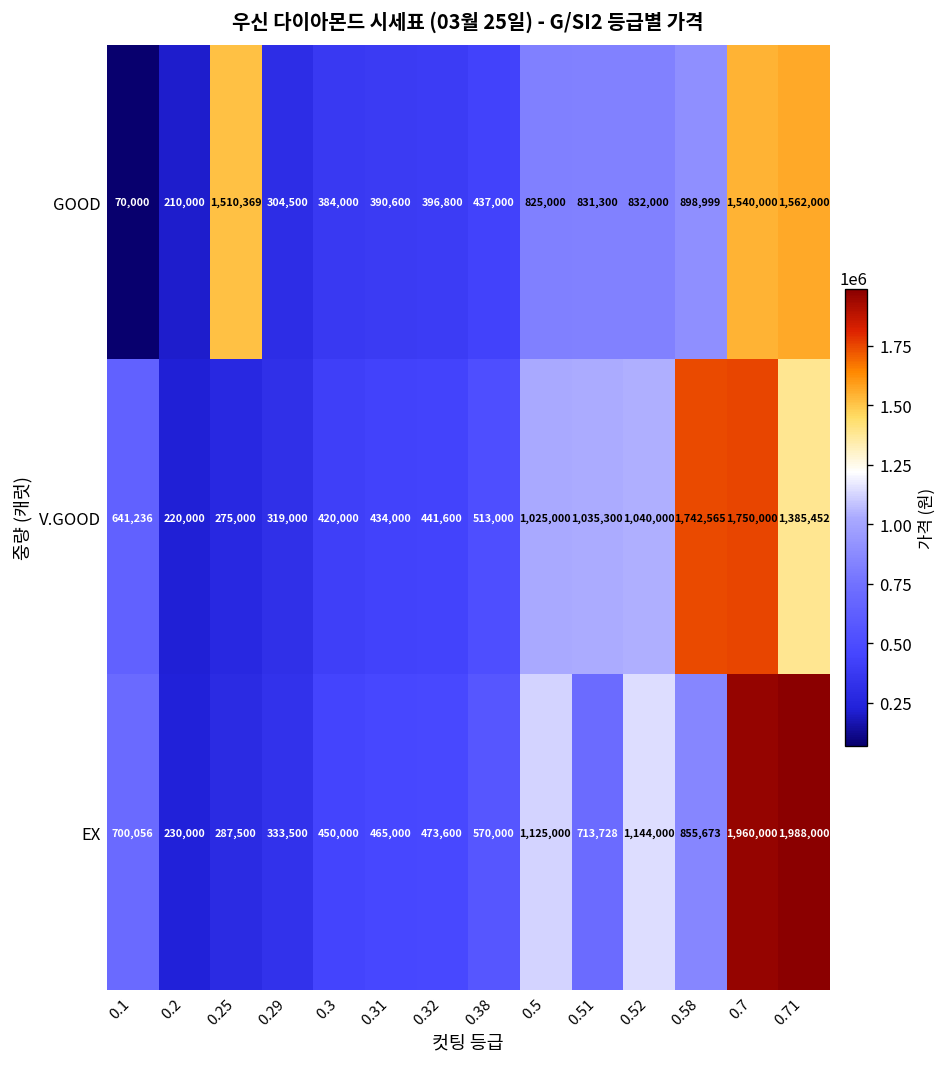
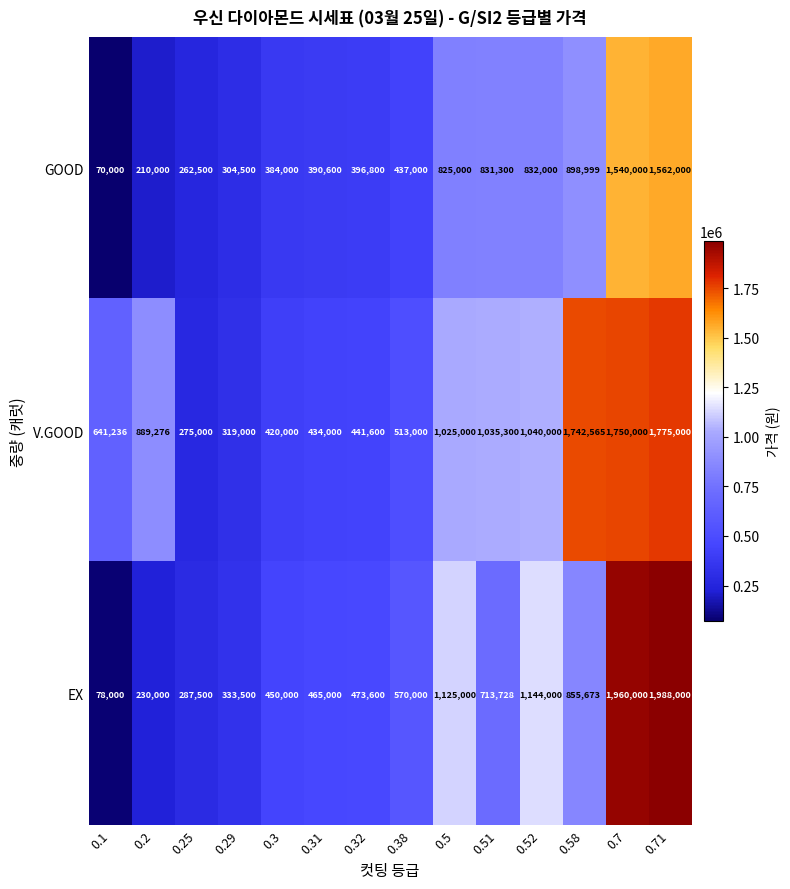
  {
    "GOOD": {
      "0.1": "70,000",
      "0.2": "210,000",
-     "0.25": "1,510,369",
+     "0.25": "262,500",
      "0.29": "304,500",
      "0.3": "384,000",
      "0.31": "390,600",
      "0.32": "396,800",
      "0.38": "437,000",
      "0.5": "825,000",
      "0.51": "831,300",
      "0.52": "832,000",
      "0.58": "898,999",
      "0.7": "1,540,000",
      "0.71": "1,562,000"
    },
    "V.GOOD": {
      "0.1": "641,236",
-     "0.2": "220,000",
+     "0.2": "889,276",
      "0.25": "275,000",
      "0.29": "319,000",
      "0.3": "420,000",
      "0.31": "434,000",
      "0.32": "441,600",
      "0.38": "513,000",
      "0.5": "1,025,000",
      "0.51": "1,035,300",
      "0.52": "1,040,000",
      "0.58": "1,742,565",
      "0.7": "1,750,000",
-     "0.71": "1,385,452"
+     "0.71": "1,775,000"
    },
    "EX": {
-     "0.1": "700,056",
+     "0.1": "78,000",
      "0.2": "230,000",
      "0.25": "287,500",
      "0.29": "333,500",
      "0.3": "450,000",
      "0.31": "465,000",
      "0.32": "473,600",
      "0.38": "570,000",
      "0.5": "1,125,000",
      "0.51": "713,728",
      "0.52": "1,144,000",
      "0.58": "855,673",
      "0.7": "1,960,000",
      "0.71": "1,988,000"
    }
  }
